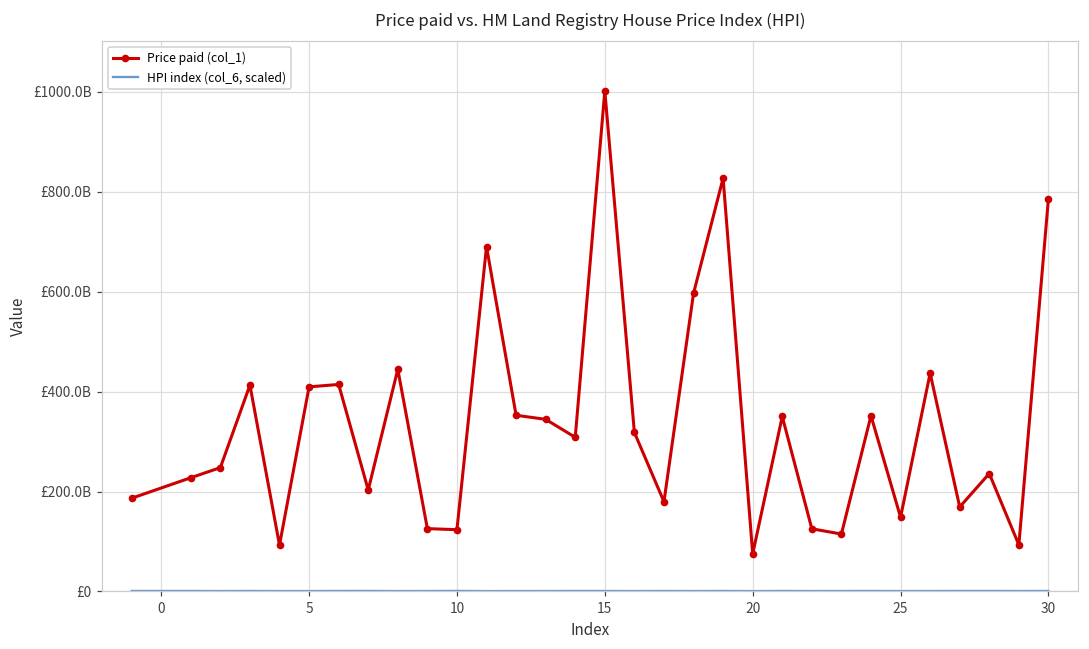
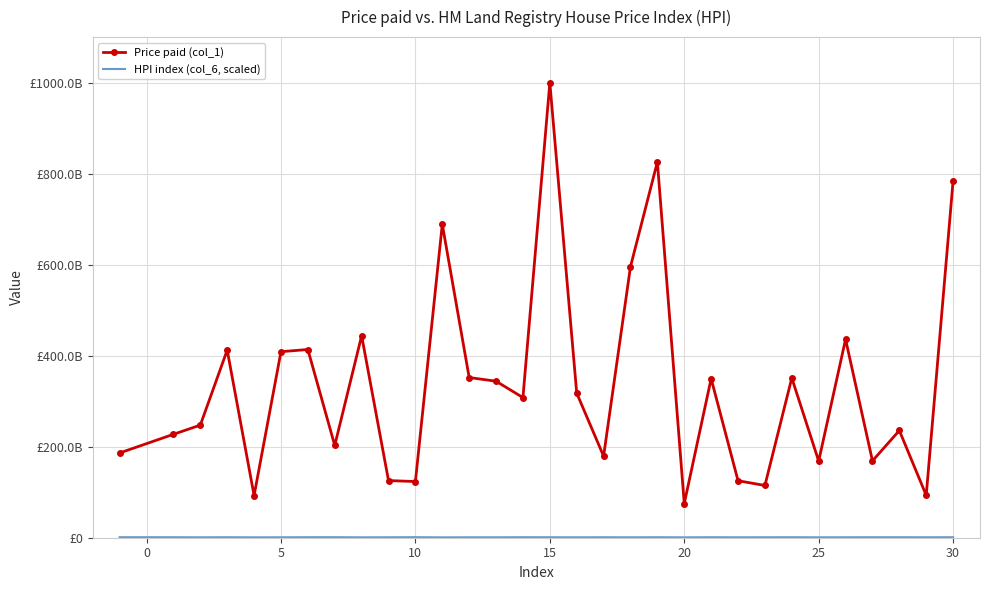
  {
    "Price paid (col_1)": {
      "5": "£410000000000",
      "10": "£120000000000",
      "15": "£1000000000000",
      "20": "£80000000000",
-     "25": "£150000000000",
+     "25": "£170000000000",
      "30": "£790000000000"
    },
    "HPI index (col_6, scaled)": {
      "5": "£0",
      "10": "£0",
      "15": "£0",
      "20": "£0",
      "25": "£0",
      "30": "£0"
    }
  }
